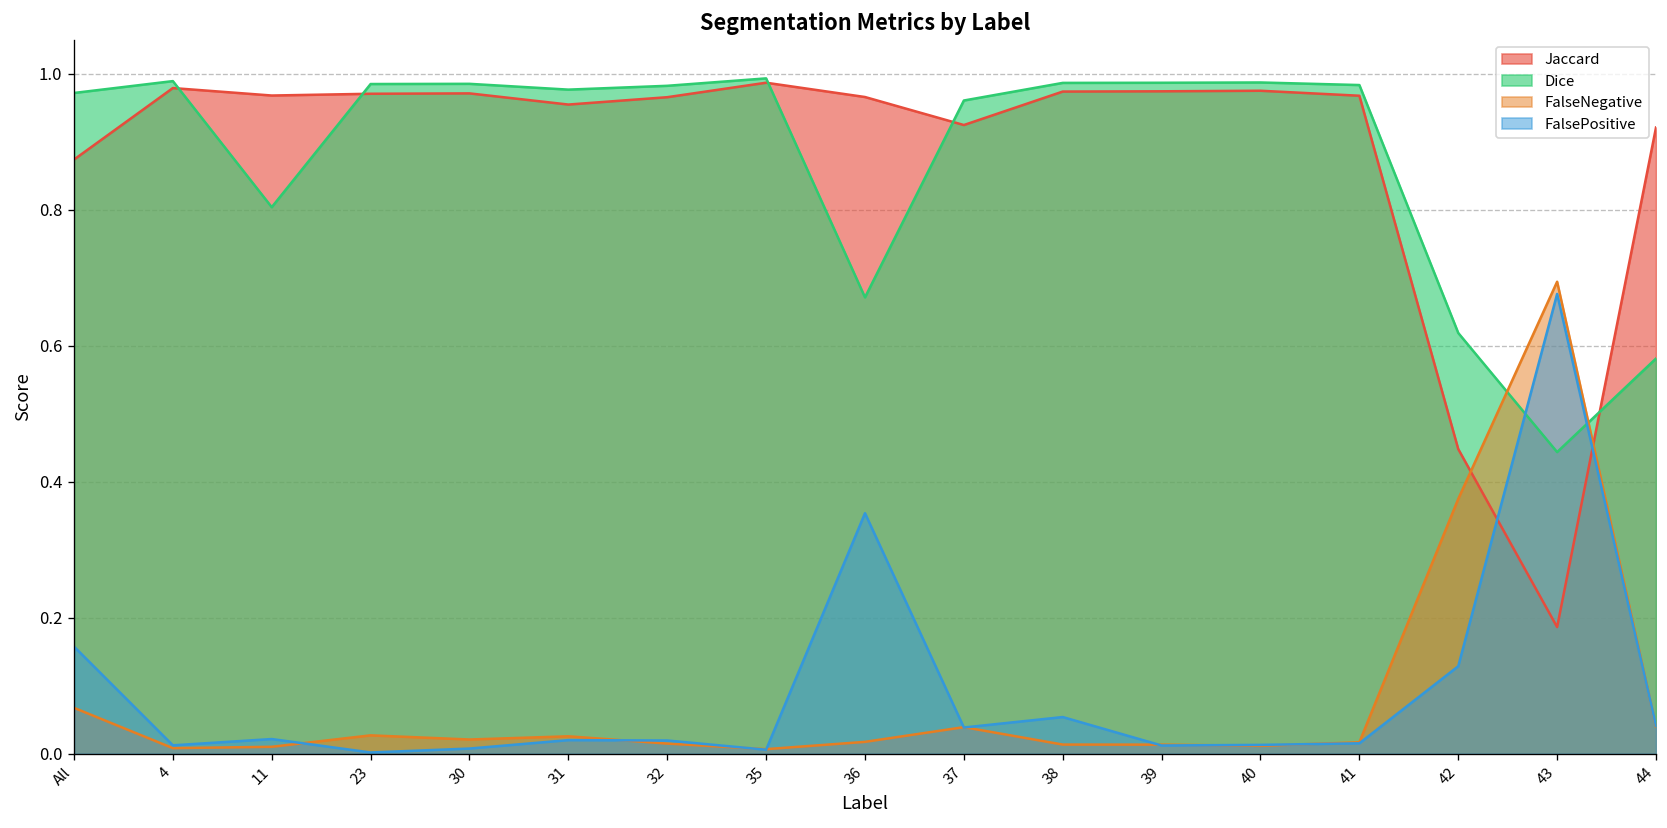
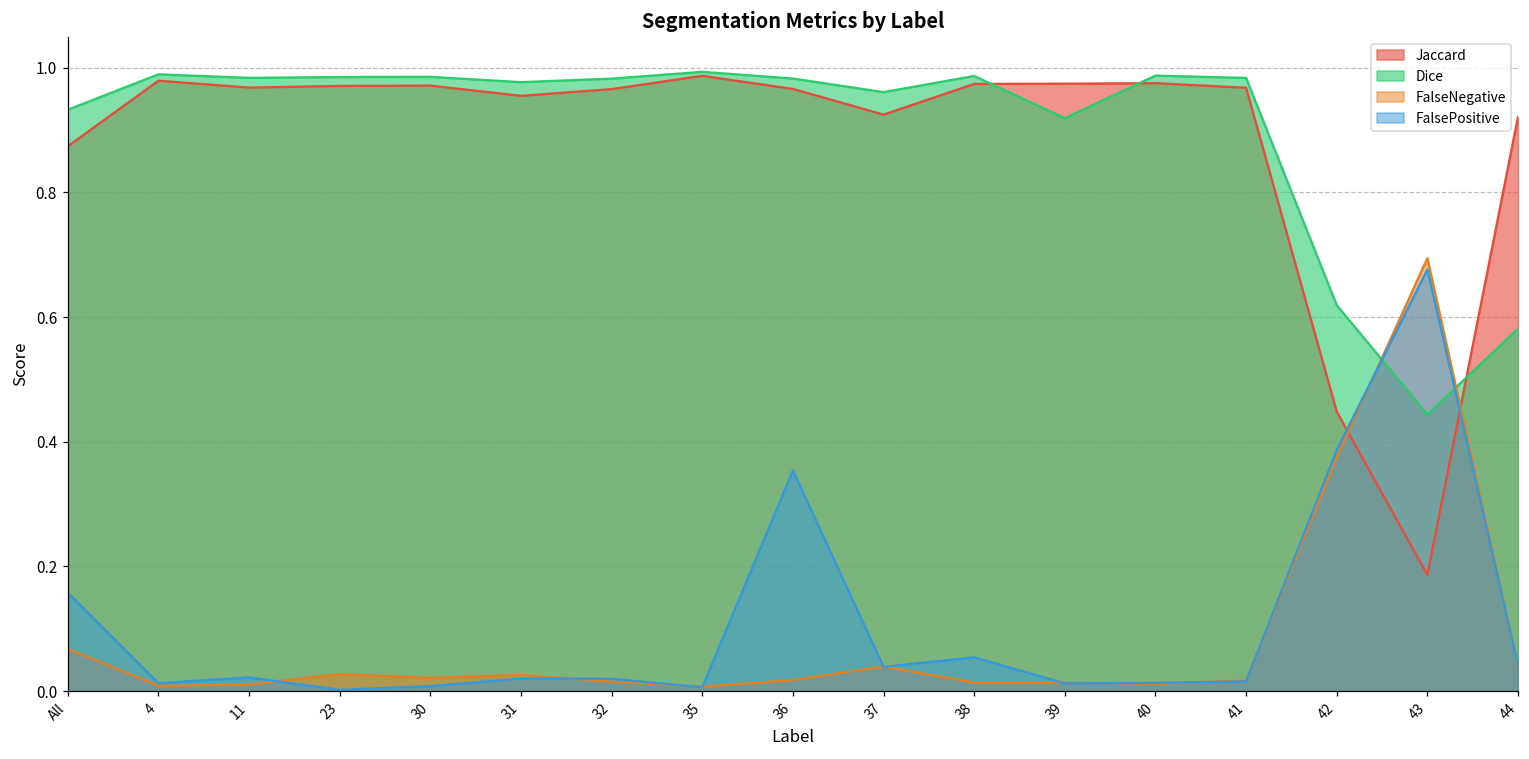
  {
    "Dice": {
-     "All": 0.97,
+     "All": 0.93,
      "4": 0.99,
-     "11": 0.80,
+     "11": 0.98,
      "23": 0.99,
      "30": 0.99,
      "31": 0.98,
      "32": 0.98,
      "35": 0.99,
-     "36": 0.67,
+     "36": 0.98,
      "37": 0.96,
      "38": 0.99,
-     "39": 0.99,
+     "39": 0.92,
      "40": 0.99,
      "41": 0.98,
      "42": 0.62,
      "43": 0.44,
      "44": 0.58
    },
    "FalsePositive": {
      "All": 0.16,
      "11": 0.02,
      "23": 0.00,
      "30": 0.01,
      "31": 0.02,
      "36": 0.35,
      "38": 0.05,
-     "42": 0.13,
+     "42": 0.39,
      "43": 0.68
    }
  }
